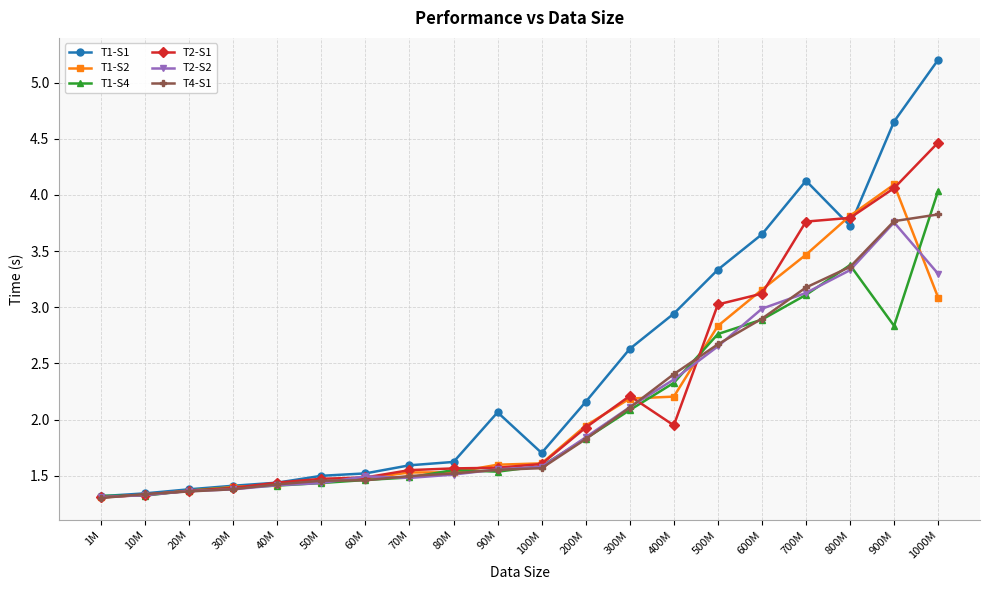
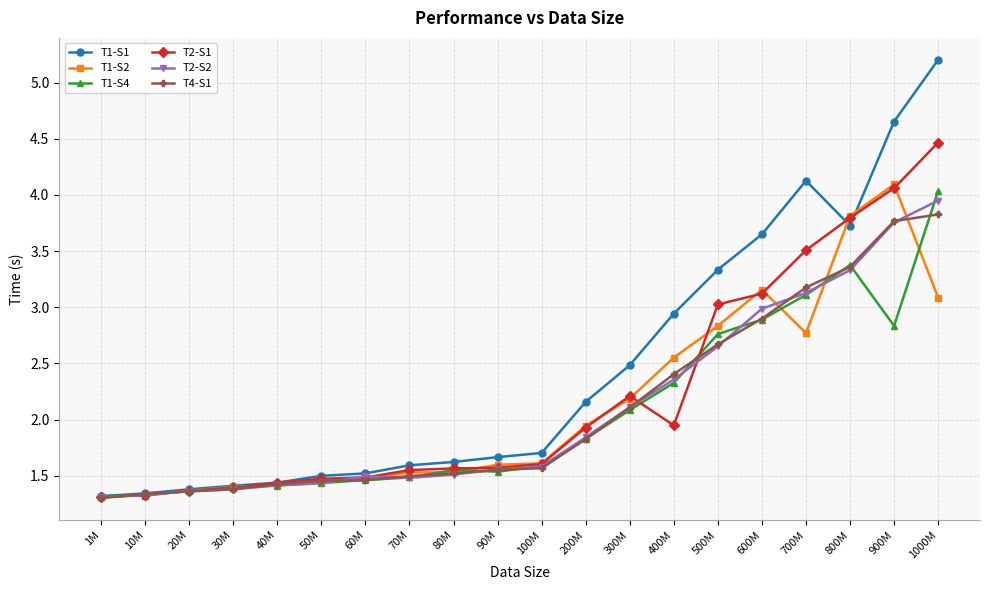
  {
    "T1-S1": {
      "50M": 1.50,
      "60M": 1.52,
      "70M": 1.59,
      "80M": 1.62,
-     "90M": 2.06,
+     "90M": 1.67,
      "100M": 1.70,
      "200M": 2.16,
-     "300M": 2.63,
+     "300M": 2.48,
      "400M": 2.94,
      "500M": 3.33,
      "600M": 3.65,
      "700M": 4.13,
      "800M": 3.73,
      "900M": 4.65,
      "1000M": 5.20
    },
    "T1-S2": {
      "90M": 1.60,
      "300M": 2.19,
-     "400M": 2.20,
+     "400M": 2.55,
      "500M": 2.83,
      "600M": 3.16,
-     "700M": 3.47,
+     "700M": 2.77,
      "900M": 4.09,
      "1000M": 3.09
    },
    "T1-S4": {
      "400M": 2.33,
      "500M": 2.76,
      "900M": 2.83,
      "1000M": 4.04
    },
    "T2-S1": {
      "300M": 2.21,
      "400M": 1.95,
      "500M": 3.02,
      "600M": 3.12,
-     "700M": 3.76,
+     "700M": 3.51,
      "900M": 4.06,
      "1000M": 4.47
    },
    "T2-S2": {
      "400M": 2.36,
      "600M": 2.99,
      "800M": 3.33,
-     "1000M": 3.30
+     "1000M": 3.95
    },
    "T4-S1": {
      "400M": 2.40,
      "700M": 3.18,
      "1000M": 3.83
    }
  }
